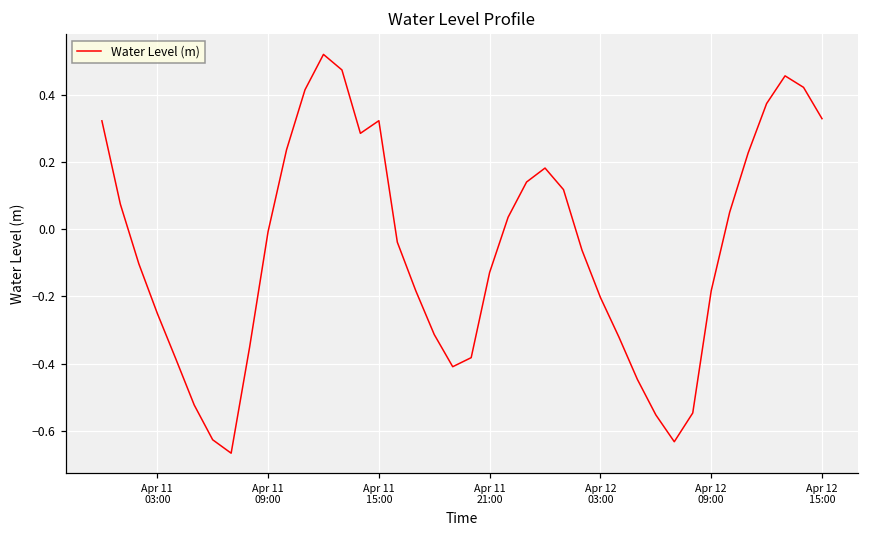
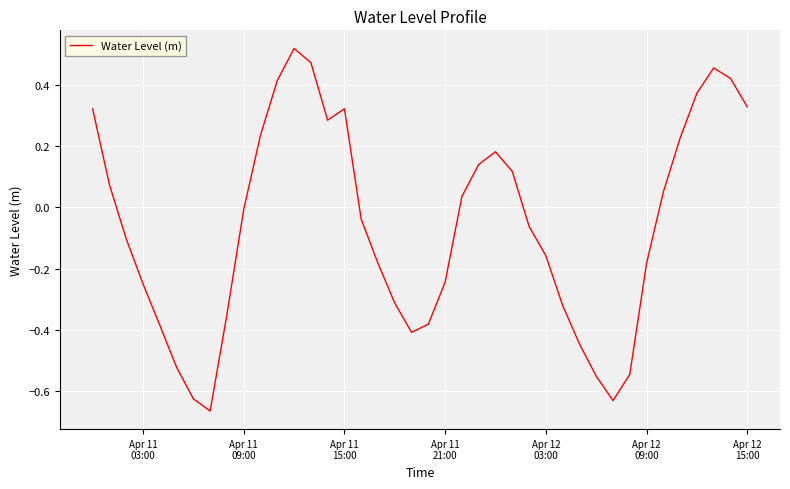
  {
    "Apr 11 03:00": -0.25,
    "Apr 11 09:00": -0.01,
    "Apr 11 15:00": 0.32,
-   "Apr 11 21:00": -0.13,
-   "Apr 12 03:00": -0.20,
+   "Apr 11 21:00": -0.24,
+   "Apr 12 03:00": -0.16,
    "Apr 12 09:00": -0.18,
    "Apr 12 15:00": 0.33
  }
